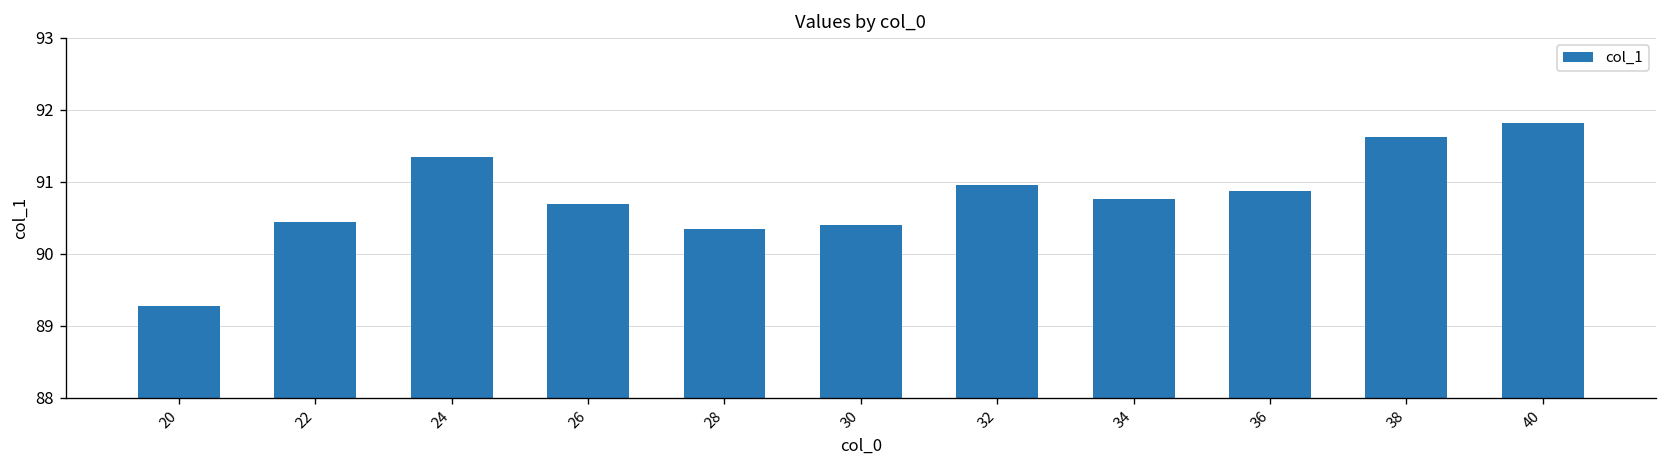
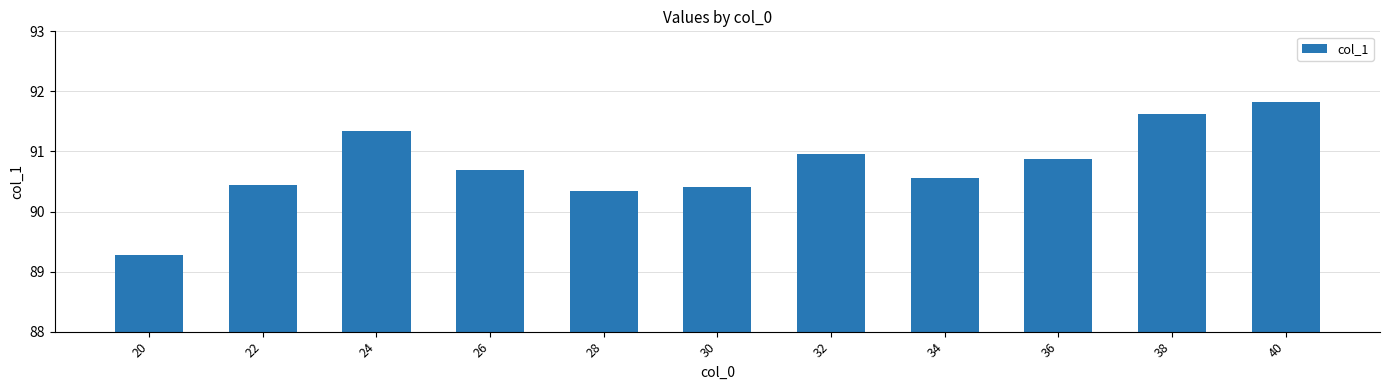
  {
    "20": 89.3,
    "22": 90.4,
    "24": 91.3,
    "26": 90.7,
    "28": 90.3,
    "30": 90.4,
    "32": 91.0,
-   "34": 90.8,
+   "34": 90.6,
    "36": 90.9,
    "38": 91.6,
    "40": 91.8
  }
